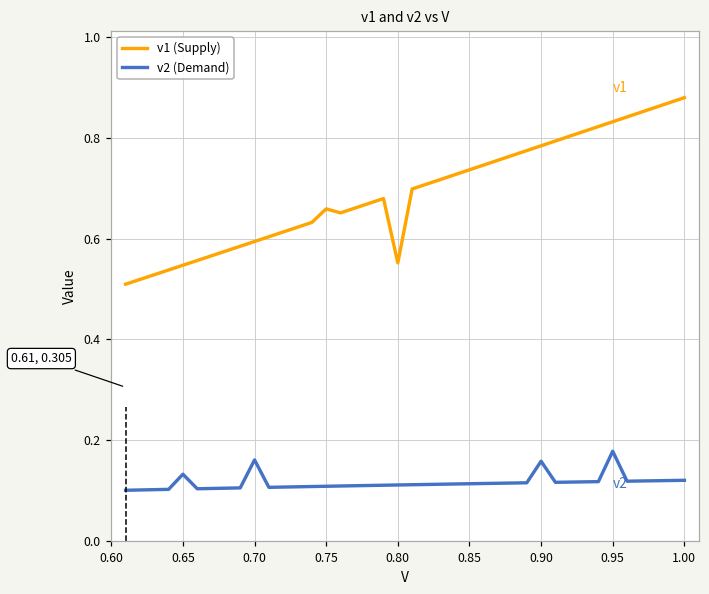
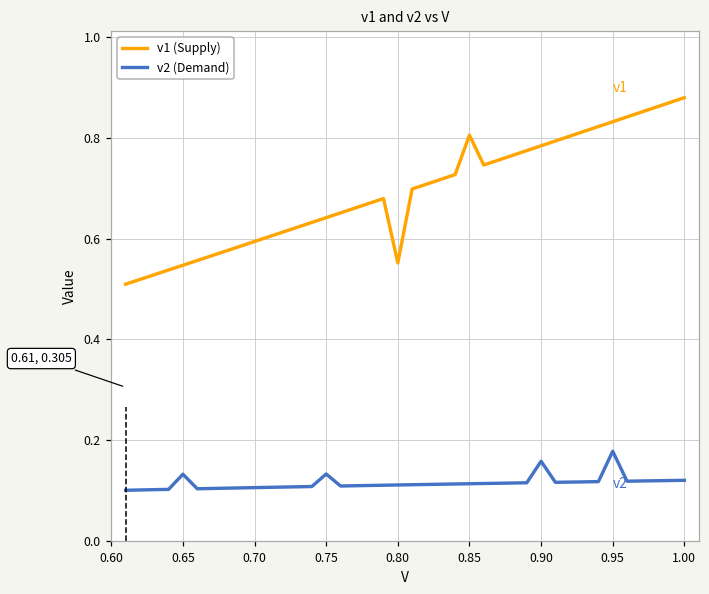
  {
    "v1 (Supply)": {
      "0.65": 0.55,
      "0.70": 0.59,
-     "0.75": 0.66,
+     "0.75": 0.64,
      "0.80": 0.55,
-     "0.85": 0.74,
+     "0.85": 0.81,
      "0.90": 0.78,
      "0.95": 0.83,
      "1.00": 0.88
    },
    "v2 (Demand)": {
      "0.65": 0.13,
-     "0.70": 0.16,
-     "0.75": 0.11,
+     "0.70": 0.11,
+     "0.75": 0.13,
      "0.80": 0.11,
      "0.85": 0.11,
      "0.90": 0.16,
      "0.95": 0.18,
      "1.00": 0.12
    }
  }
